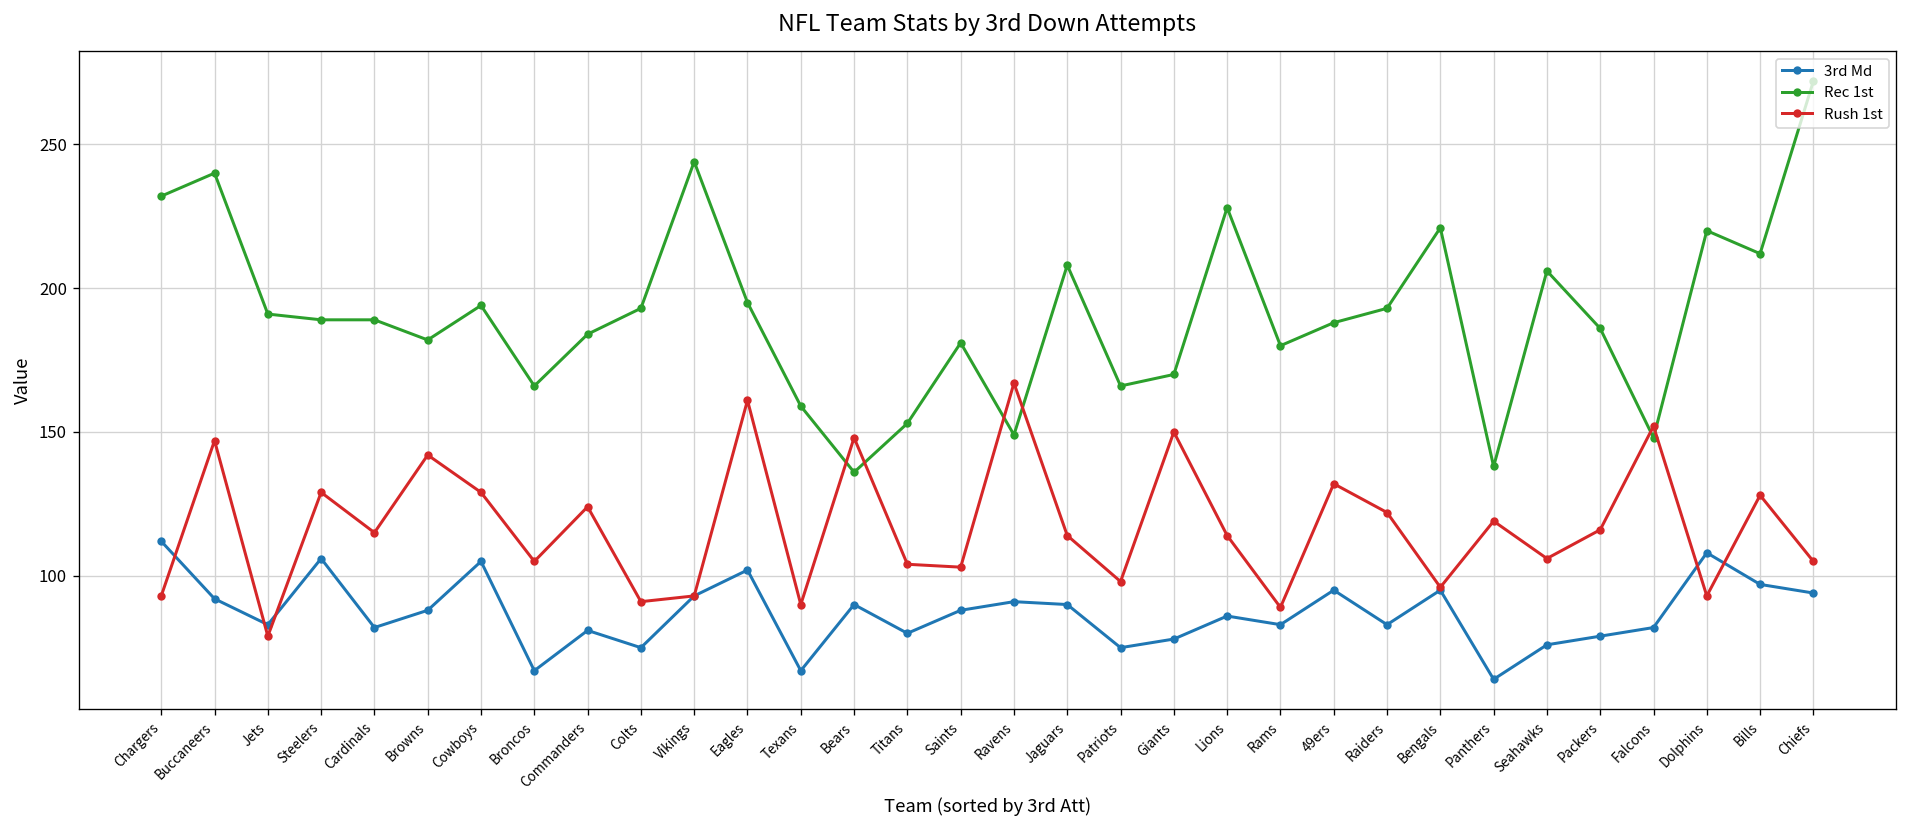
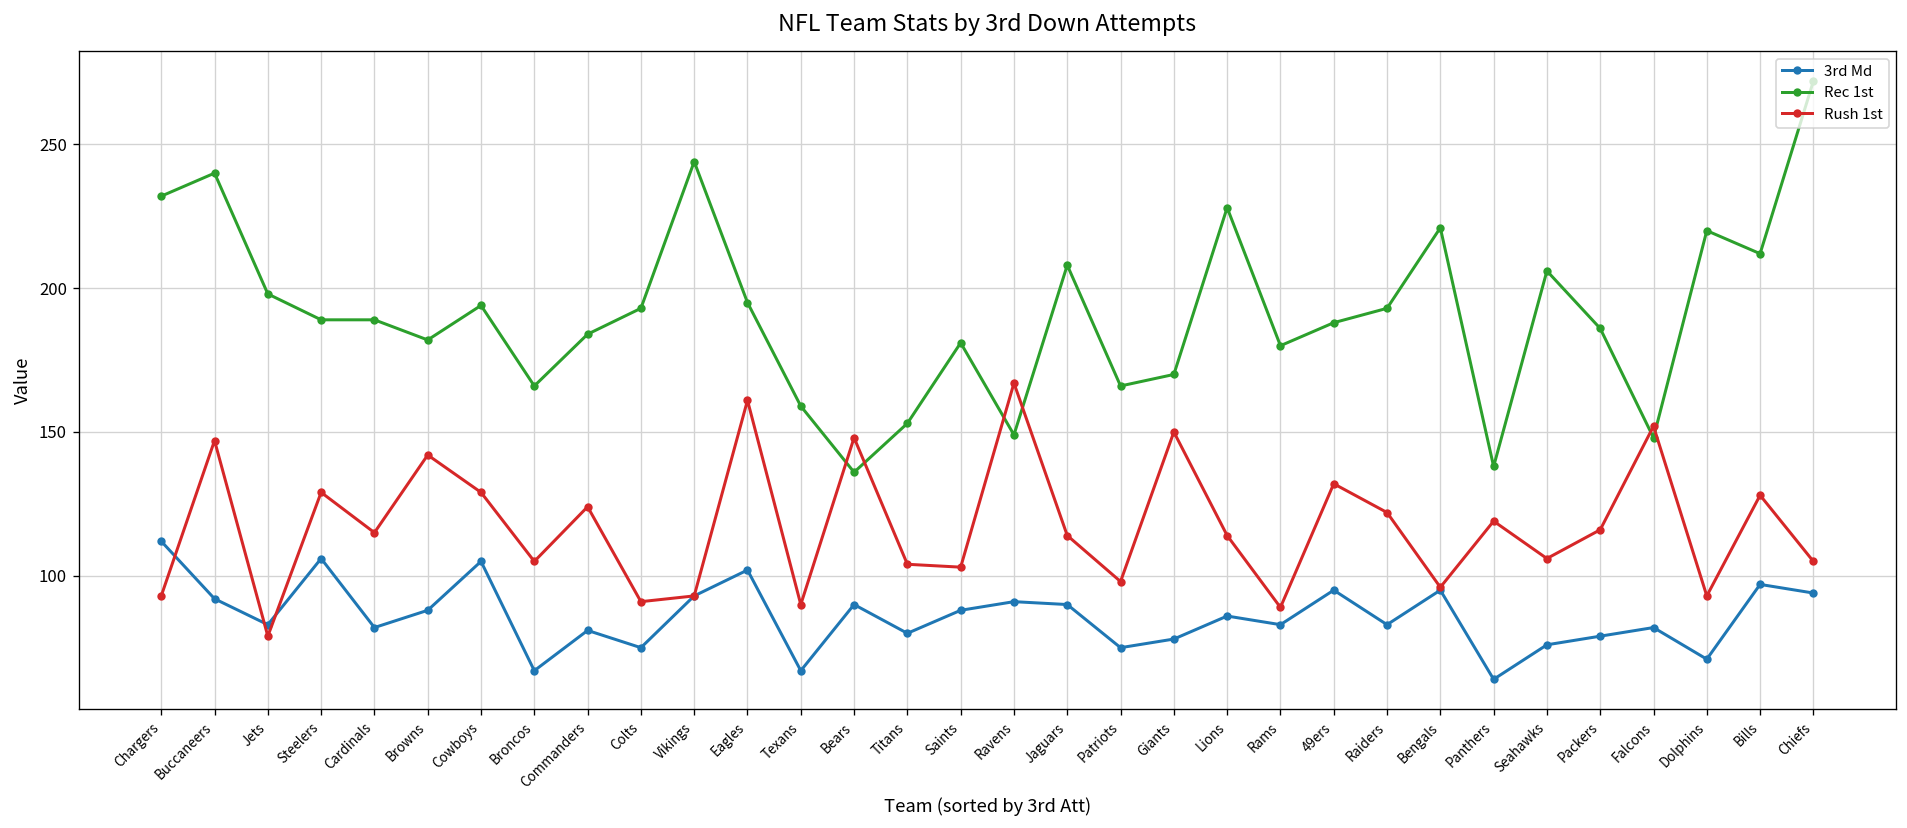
  {
    "3rd Md": {
      "Chargers": 112,
      "Buccaneers": 92,
      "Jets": 83,
      "Steelers": 106,
      "Cardinals": 82,
      "Browns": 88,
      "Cowboys": 105,
      "Broncos": 67,
      "Commanders": 81,
      "Colts": 75,
      "Eagles": 102,
      "Texans": 67,
      "Bears": 90,
      "Titans": 80,
      "Saints": 88,
      "Ravens": 91,
      "Jaguars": 90,
      "Patriots": 75,
      "Giants": 78,
      "Lions": 86,
      "Rams": 83,
      "49ers": 95,
      "Raiders": 83,
      "Panthers": 64,
      "Seahawks": 76,
      "Packers": 79,
      "Falcons": 82,
-     "Dolphins": 108,
+     "Dolphins": 71,
      "Bills": 97,
      "Chiefs": 94
    },
    "Rec 1st": {
      "Chargers": 232,
      "Buccaneers": 240,
-     "Jets": 191,
+     "Jets": 198,
      "Steelers": 189,
      "Cardinals": 189,
      "Browns": 182,
      "Cowboys": 194,
      "Broncos": 166,
      "Commanders": 184,
      "Colts": 193,
      "Vikings": 244,
      "Eagles": 195,
      "Texans": 159,
      "Bears": 136,
      "Titans": 153,
      "Saints": 181,
      "Ravens": 149,
      "Jaguars": 208,
      "Patriots": 166,
      "Giants": 170,
      "Lions": 228,
      "Rams": 180,
      "49ers": 188,
      "Raiders": 193,
      "Bengals": 221,
      "Panthers": 138,
      "Seahawks": 206,
      "Packers": 186,
      "Falcons": 148,
      "Dolphins": 220,
      "Bills": 212
    },
    "Rush 1st": {
      "Chargers": 93,
      "Buccaneers": 147,
      "Jets": 79,
      "Steelers": 129,
      "Cardinals": 115,
      "Browns": 142,
      "Cowboys": 129,
      "Broncos": 105,
      "Commanders": 124,
      "Colts": 91,
      "Eagles": 161,
      "Texans": 90,
      "Bears": 148,
      "Titans": 104,
      "Saints": 103,
      "Ravens": 167,
      "Jaguars": 114,
      "Patriots": 98,
      "Giants": 150,
      "Lions": 114,
      "Rams": 89,
      "49ers": 132,
      "Raiders": 122,
      "Panthers": 119,
      "Seahawks": 106,
      "Packers": 116,
      "Falcons": 152,
      "Dolphins": 93,
      "Bills": 128,
      "Chiefs": 105
    }
  }
